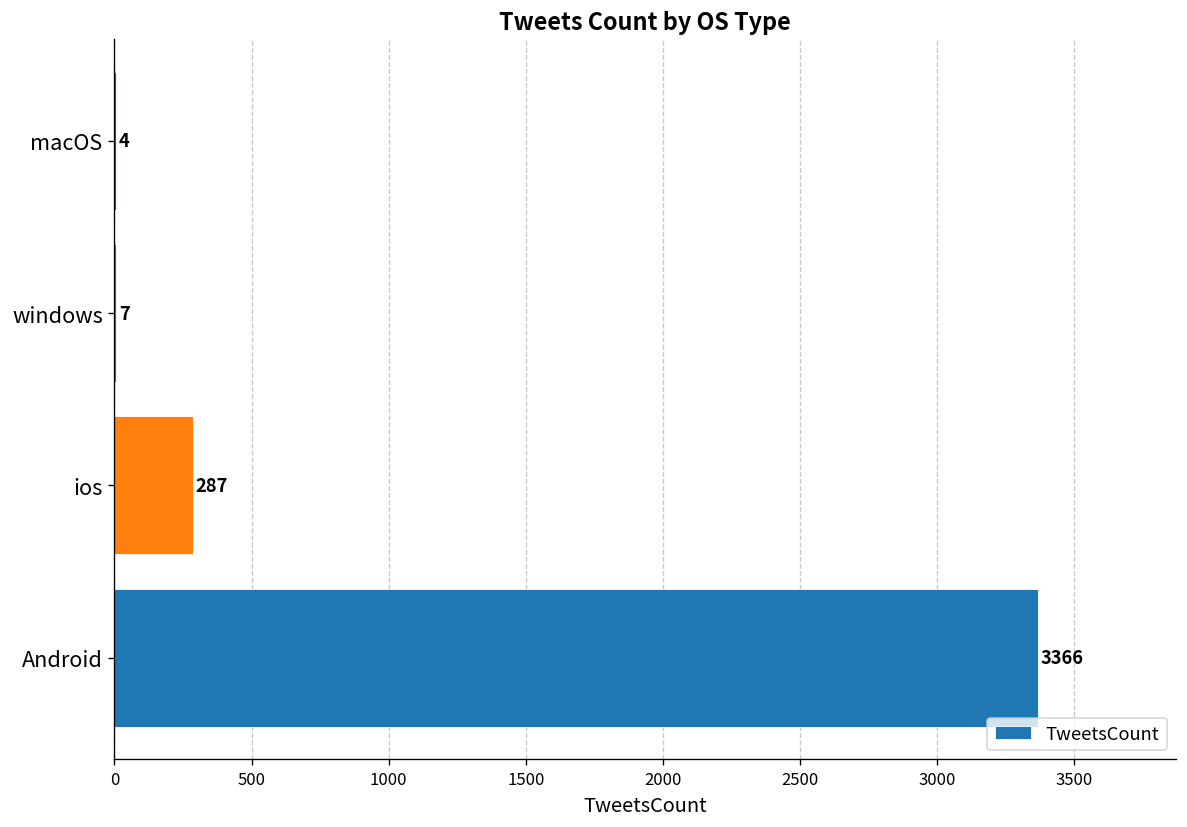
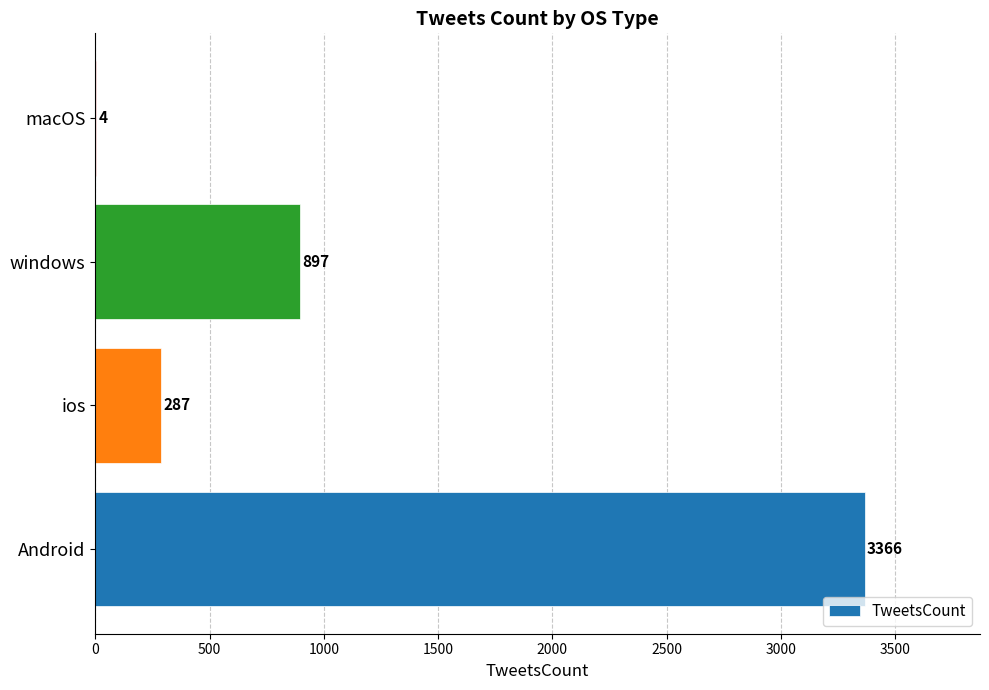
  {
    "macOS": 4,
-   "windows": 7,
+   "windows": 897,
    "ios": 287,
    "Android": 3366
  }
